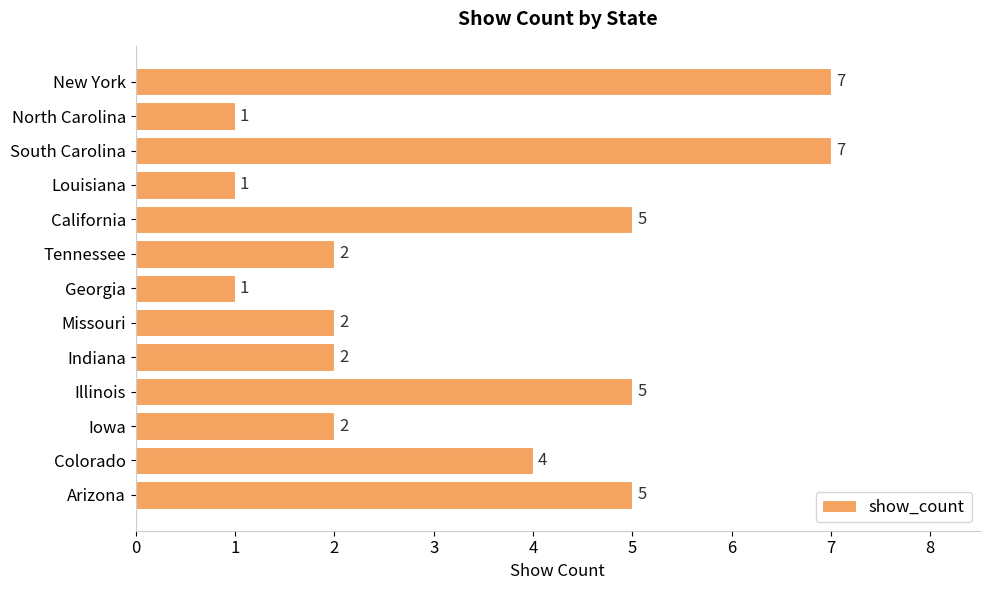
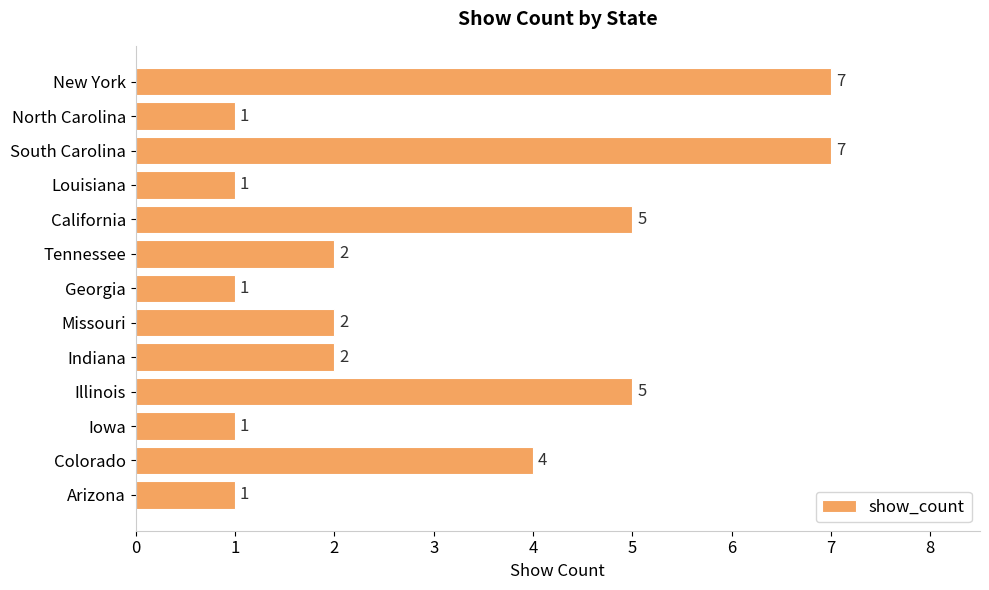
  {
    "New York": 7,
    "North Carolina": 1,
    "South Carolina": 7,
    "Louisiana": 1,
    "California": 5,
    "Tennessee": 2,
    "Georgia": 1,
    "Missouri": 2,
    "Indiana": 2,
    "Illinois": 5,
-   "Iowa": 2,
+   "Iowa": 1,
    "Colorado": 4,
-   "Arizona": 5
+   "Arizona": 1
  }
